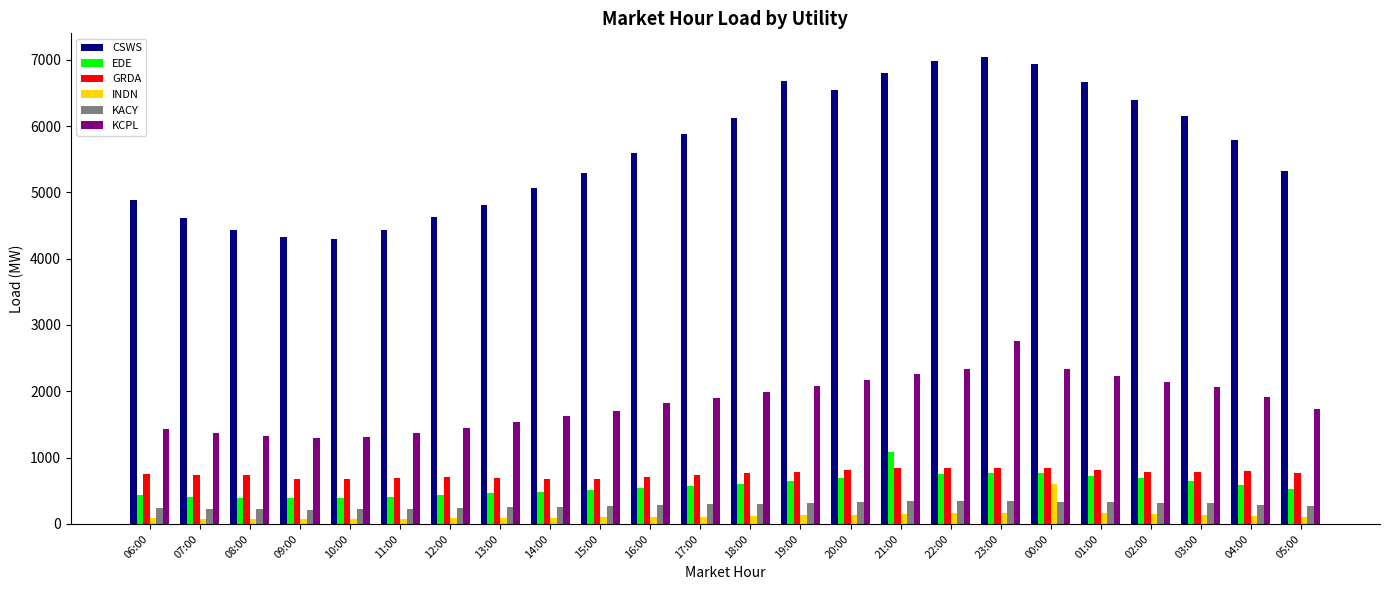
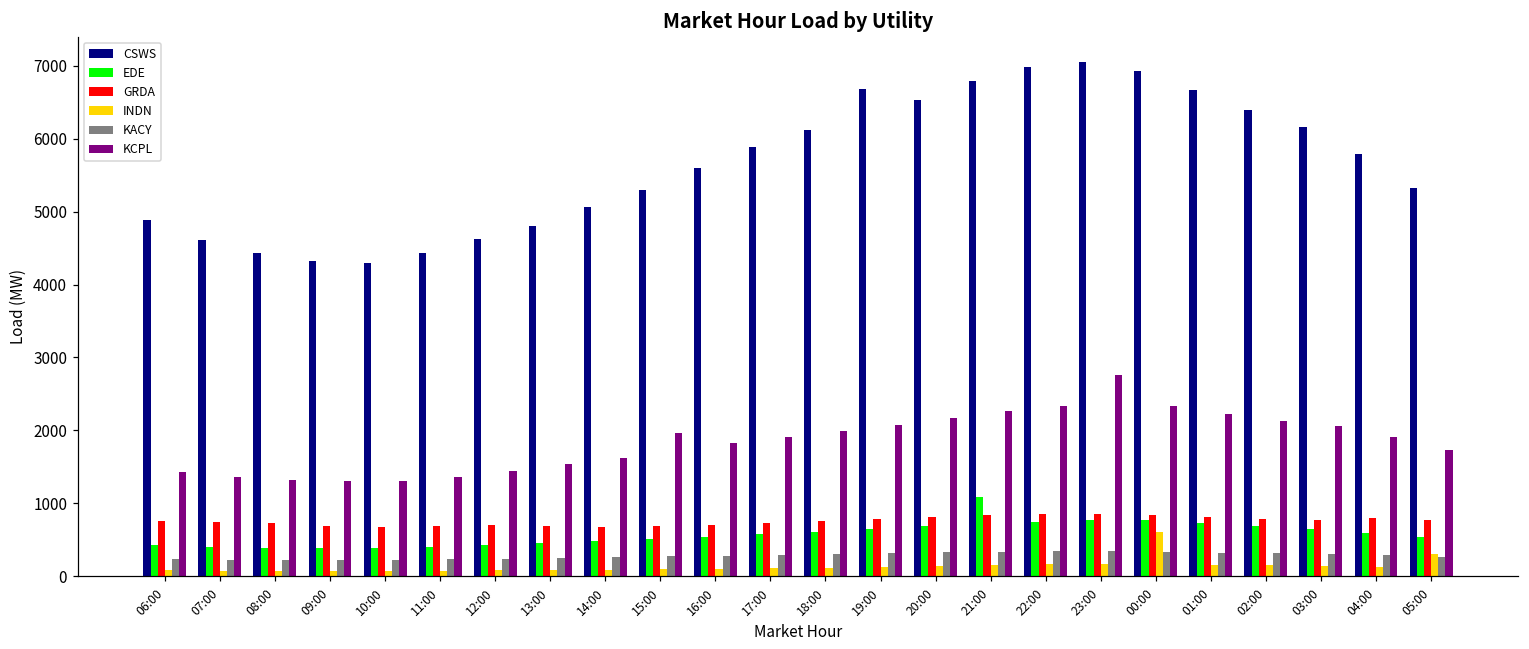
  {
    "CSWS": {
      "06:00": 4900,
      "07:00": 4600,
      "08:00": 4400,
      "09:00": 4300,
      "10:00": 4300,
      "11:00": 4400,
      "12:00": 4600,
      "13:00": 4800,
      "14:00": 5100,
      "15:00": 5300,
      "16:00": 5600,
      "17:00": 5900,
      "18:00": 6100,
      "19:00": 6700,
      "20:00": 6500,
      "21:00": 6800,
      "22:00": 7000,
      "23:00": 7000,
      "00:00": 6900,
      "01:00": 6700,
      "02:00": 6400,
      "03:00": 6200,
      "04:00": 5800,
      "05:00": 5300
    },
    "EDE": {
      "06:00": 400,
      "07:00": 400,
      "08:00": 400,
      "09:00": 400,
      "10:00": 400,
      "11:00": 400,
      "12:00": 400,
      "13:00": 500,
      "14:00": 500,
      "15:00": 500,
      "16:00": 500,
      "17:00": 600,
      "18:00": 600,
      "19:00": 700,
      "20:00": 700,
      "21:00": 1100,
      "22:00": 800,
      "23:00": 800,
      "00:00": 800,
      "01:00": 700,
      "02:00": 700,
      "03:00": 600,
      "04:00": 600,
      "05:00": 500
    },
    "GRDA": {
      "06:00": 800,
      "07:00": 700,
      "08:00": 700,
      "09:00": 700,
      "10:00": 700,
      "11:00": 700,
      "12:00": 700,
      "13:00": 700,
      "14:00": 700,
      "15:00": 700,
      "16:00": 700,
      "17:00": 700,
      "18:00": 800,
      "19:00": 800,
      "20:00": 800,
      "21:00": 800,
      "22:00": 900,
      "23:00": 900,
      "00:00": 800,
      "01:00": 800,
      "02:00": 800,
      "03:00": 800,
      "04:00": 800,
      "05:00": 800
    },
    "INDN": {
      "06:00": 100,
      "07:00": 100,
      "08:00": 100,
      "09:00": 100,
      "10:00": 100,
      "11:00": 100,
      "12:00": 100,
      "13:00": 100,
      "14:00": 100,
      "15:00": 100,
      "16:00": 100,
      "17:00": 100,
      "18:00": 100,
      "19:00": 100,
      "20:00": 100,
      "21:00": 200,
      "22:00": 200,
      "23:00": 200,
      "00:00": 600,
      "01:00": 200,
      "02:00": 100,
      "03:00": 100,
      "04:00": 100,
-     "05:00": 100
+     "05:00": 300
    },
    "KACY": {
      "06:00": 200,
      "07:00": 200,
      "08:00": 200,
      "09:00": 200,
      "10:00": 200,
      "11:00": 200,
      "12:00": 200,
      "13:00": 300,
      "14:00": 300,
      "15:00": 300,
      "16:00": 300,
      "17:00": 300,
      "18:00": 300,
      "19:00": 300,
      "20:00": 300,
      "21:00": 300,
      "22:00": 300,
      "23:00": 300,
      "00:00": 300,
      "01:00": 300,
      "02:00": 300,
      "03:00": 300,
      "04:00": 300,
      "05:00": 300
    },
    "KCPL": {
      "06:00": 1400,
      "07:00": 1400,
      "08:00": 1300,
      "09:00": 1300,
      "10:00": 1300,
      "11:00": 1400,
      "12:00": 1400,
      "13:00": 1500,
      "14:00": 1600,
-     "15:00": 1700,
+     "15:00": 2000,
      "16:00": 1800,
      "17:00": 1900,
      "18:00": 2000,
      "19:00": 2100,
      "20:00": 2200,
      "21:00": 2300,
      "22:00": 2300,
      "23:00": 2800,
      "00:00": 2300,
      "01:00": 2200,
      "02:00": 2100,
      "03:00": 2100,
      "04:00": 1900,
      "05:00": 1700
    }
  }
